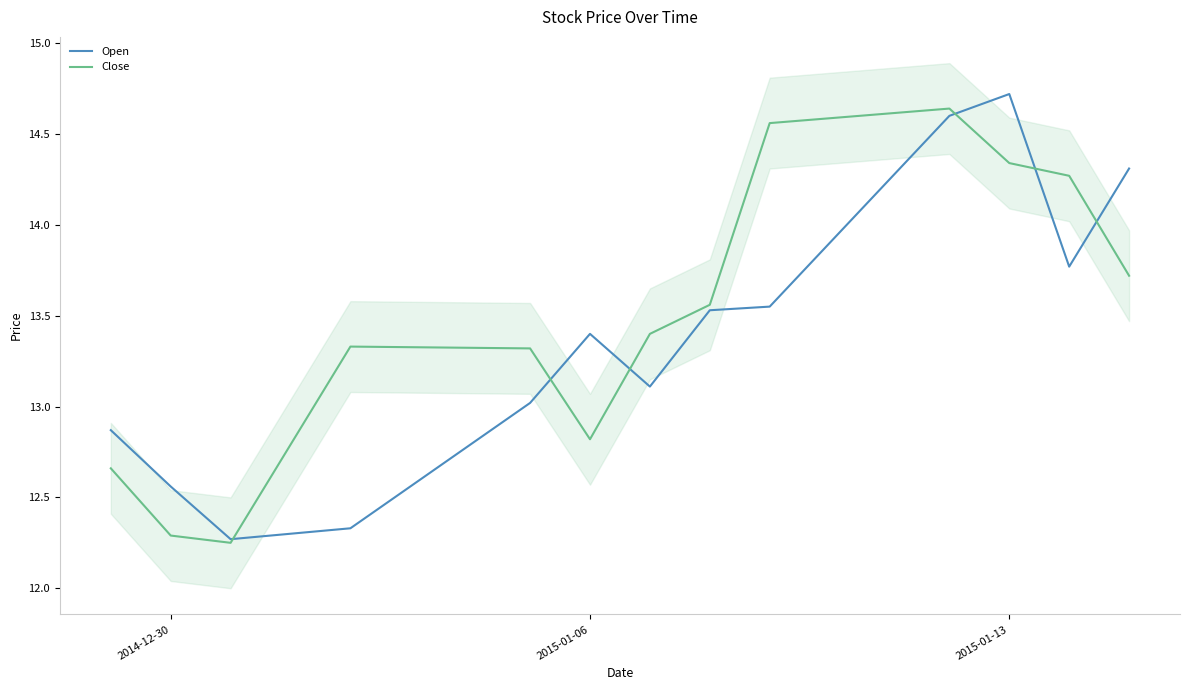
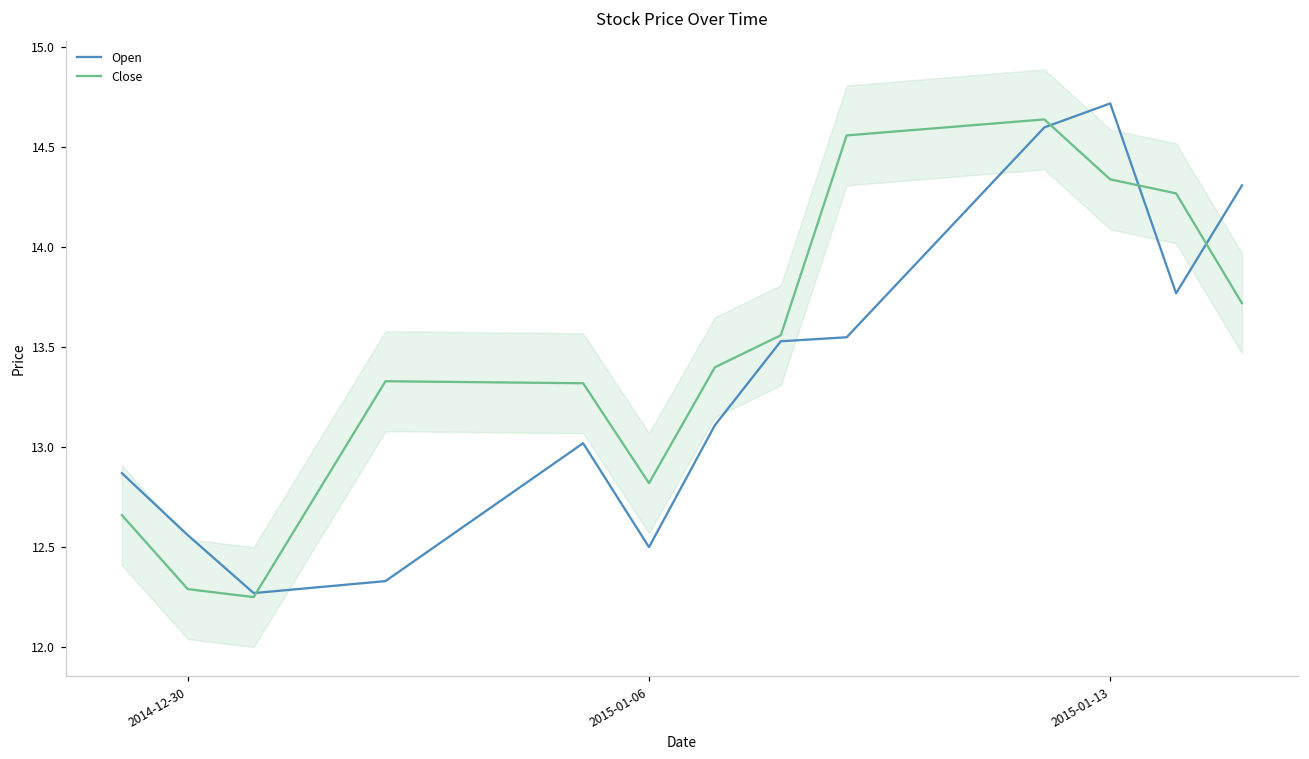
  {
    "Open": {
      "2014-12-30": 12.56,
-     "2015-01-06": 13.4,
+     "2015-01-06": 12.5,
      "2015-01-13": 14.72
    }
  }
